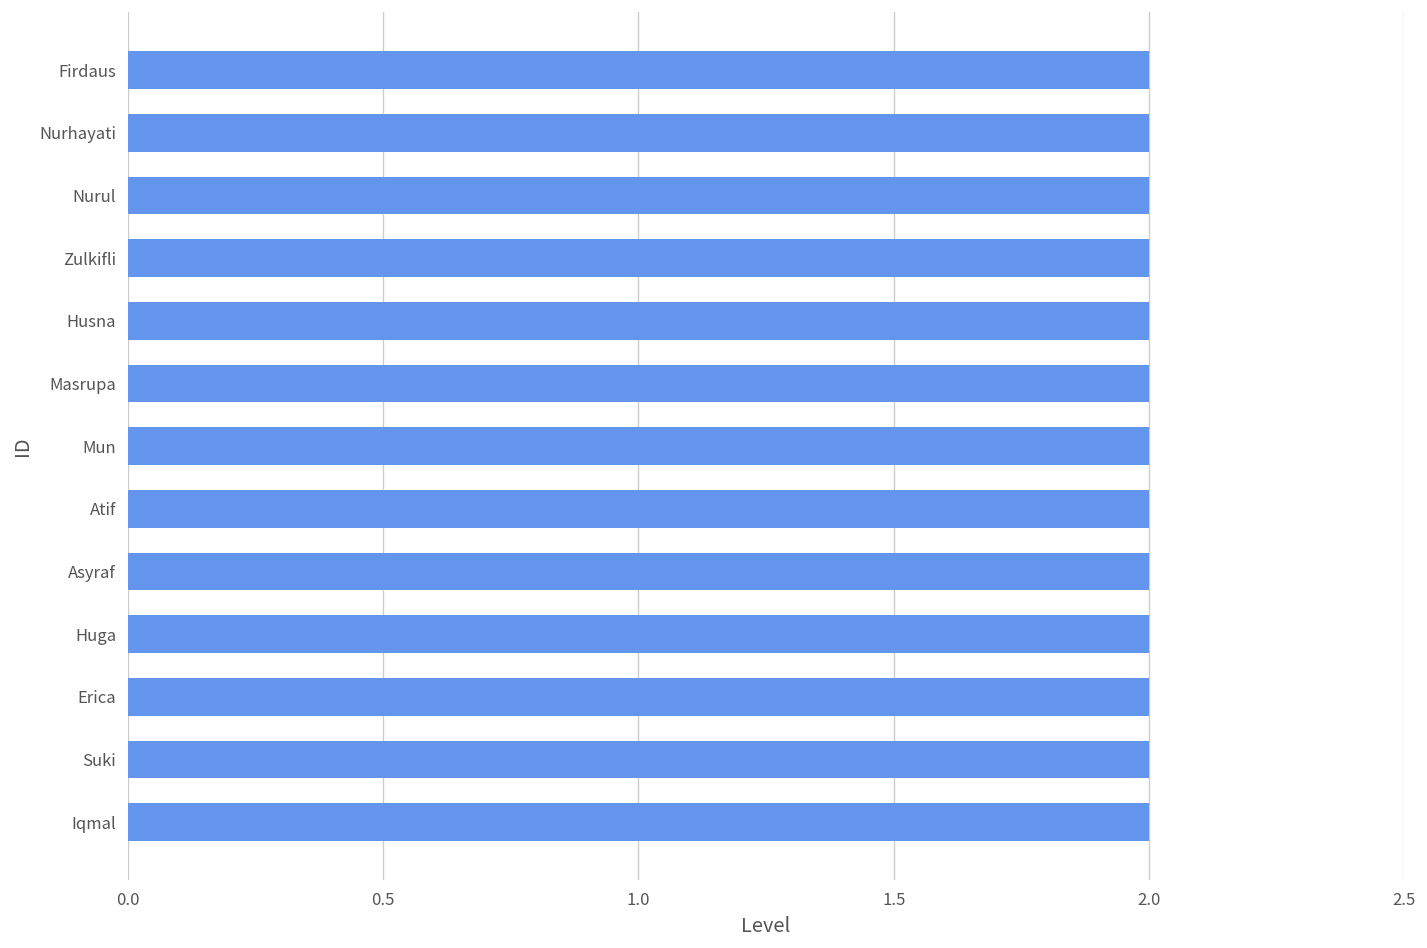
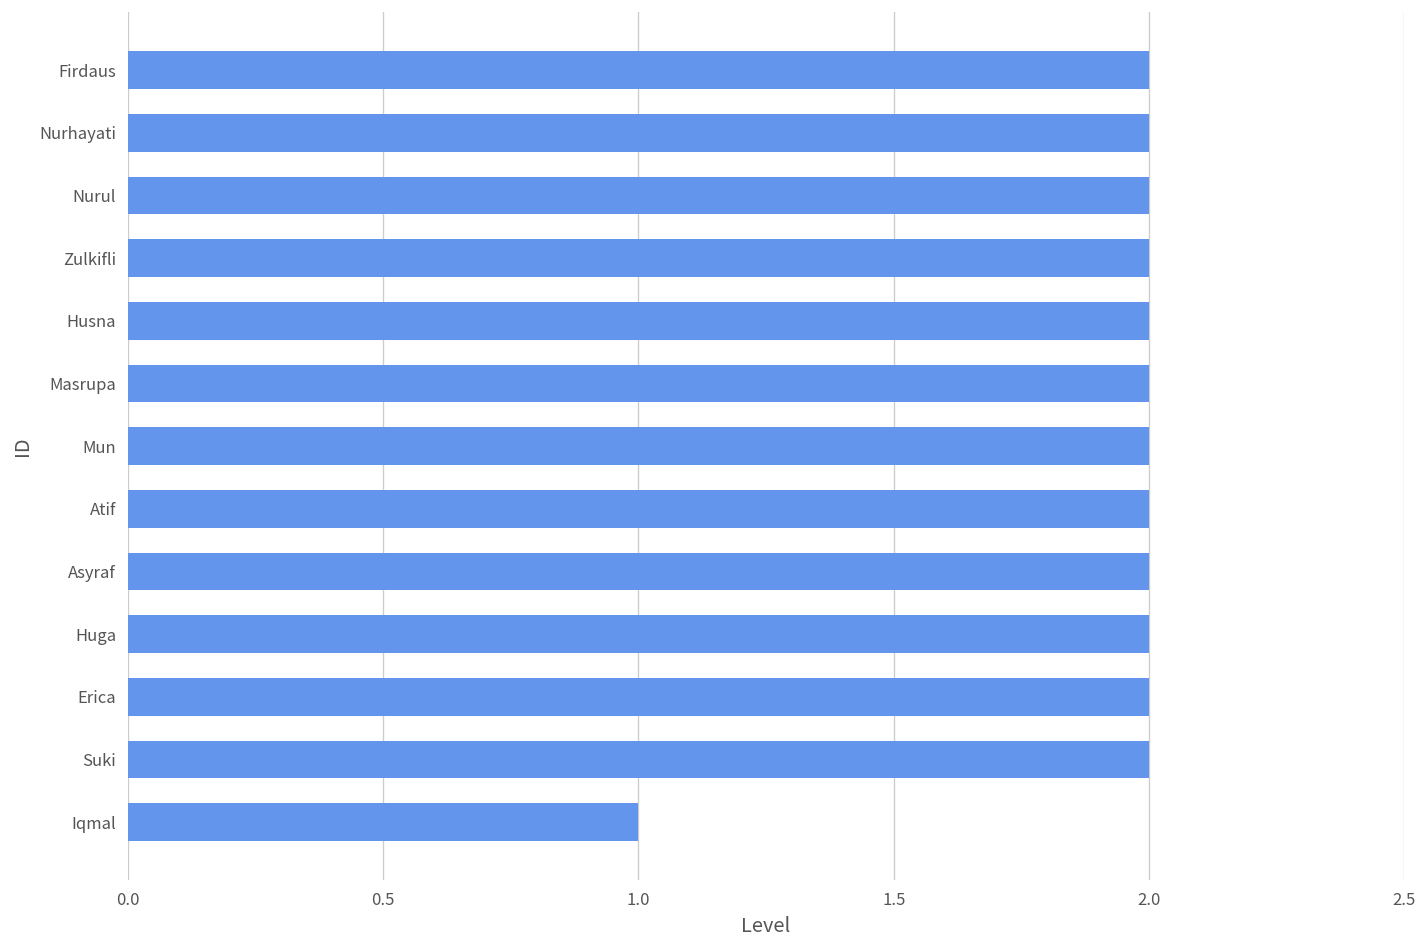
  {
    "Firdaus": 2,
    "Nurhayati": 2,
    "Nurul": 2,
    "Zulkifli": 2,
    "Husna": 2,
    "Masrupa": 2,
    "Mun": 2,
    "Atif": 2,
    "Asyraf": 2,
    "Huga": 2,
    "Erica": 2,
    "Suki": 2,
-   "Iqmal": 2
+   "Iqmal": 1
  }
